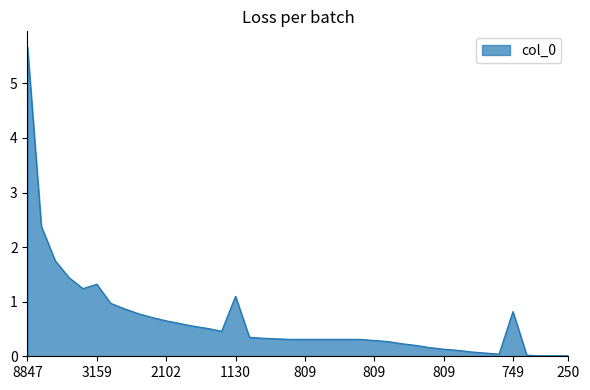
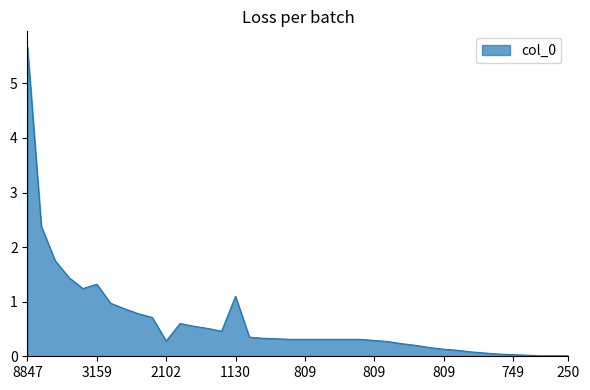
  {
    "8847": 5.7,
    "3159": 1.3,
-   "2102": 0.6,
+   "2102": 0.3,
    "1130": 1.1,
-   "749": 0.8,
+   "749": 0.0,
    "250": 0.0
  }
